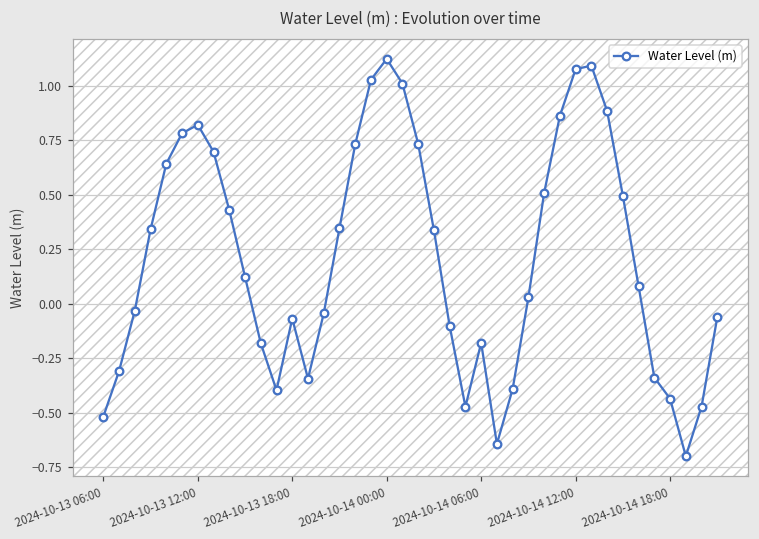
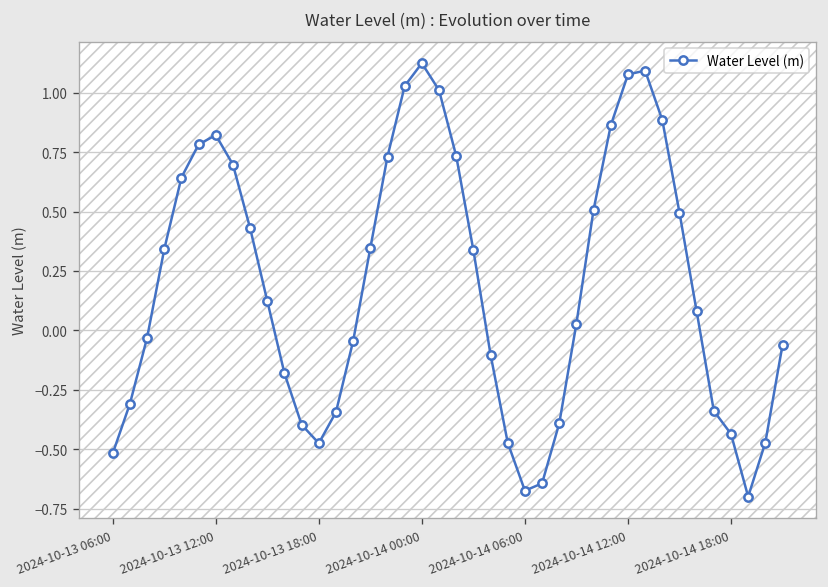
  {
    "2024-10-13 06:00": -0.52,
    "2024-10-13 12:00": 0.82,
-   "2024-10-13 18:00": -0.07,
+   "2024-10-13 18:00": -0.48,
    "2024-10-14 00:00": 1.12,
-   "2024-10-14 06:00": -0.18,
+   "2024-10-14 06:00": -0.68,
    "2024-10-14 12:00": 1.08,
    "2024-10-14 18:00": -0.44
  }
